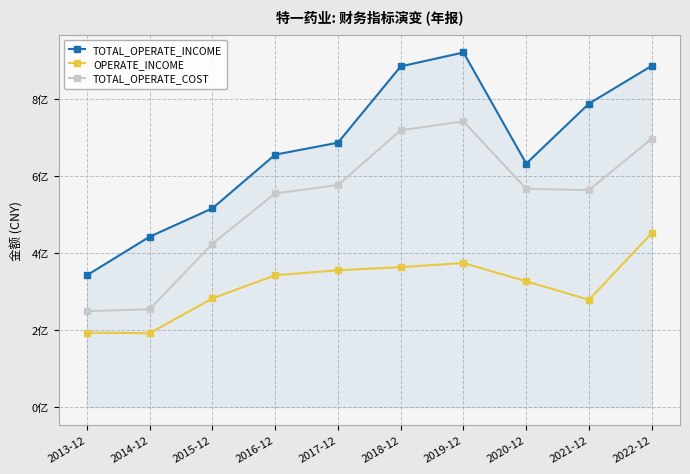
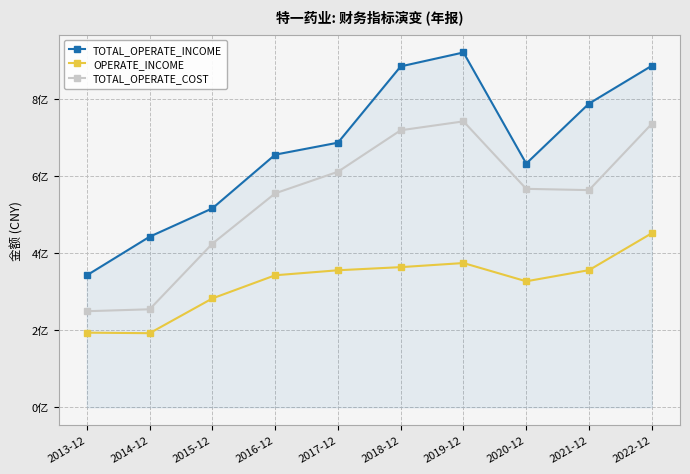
  {
    "TOTAL_OPERATE_INCOME": {
      "2013-12": "3.4亿",
      "2014-12": "4.4亿",
      "2015-12": "5.2亿",
      "2016-12": "6.6亿",
      "2017-12": "6.9亿",
      "2018-12": "8.8亿",
      "2019-12": "9.2亿",
      "2020-12": "6.3亿",
      "2021-12": "7.9亿",
      "2022-12": "8.9亿"
    },
    "OPERATE_INCOME": {
      "2013-12": "1.9亿",
      "2014-12": "1.9亿",
      "2015-12": "2.8亿",
      "2016-12": "3.4亿",
      "2017-12": "3.6亿",
      "2018-12": "3.6亿",
      "2019-12": "3.7亿",
      "2020-12": "3.3亿",
-     "2021-12": "2.8亿",
+     "2021-12": "3.6亿",
      "2022-12": "4.5亿"
    },
    "TOTAL_OPERATE_COST": {
      "2013-12": "2.5亿",
      "2014-12": "2.5亿",
      "2015-12": "4.2亿",
      "2016-12": "5.6亿",
-     "2017-12": "5.8亿",
+     "2017-12": "6.1亿",
      "2018-12": "7.2亿",
      "2019-12": "7.4亿",
      "2020-12": "5.7亿",
      "2021-12": "5.6亿",
-     "2022-12": "7.0亿"
+     "2022-12": "7.4亿"
    }
  }
